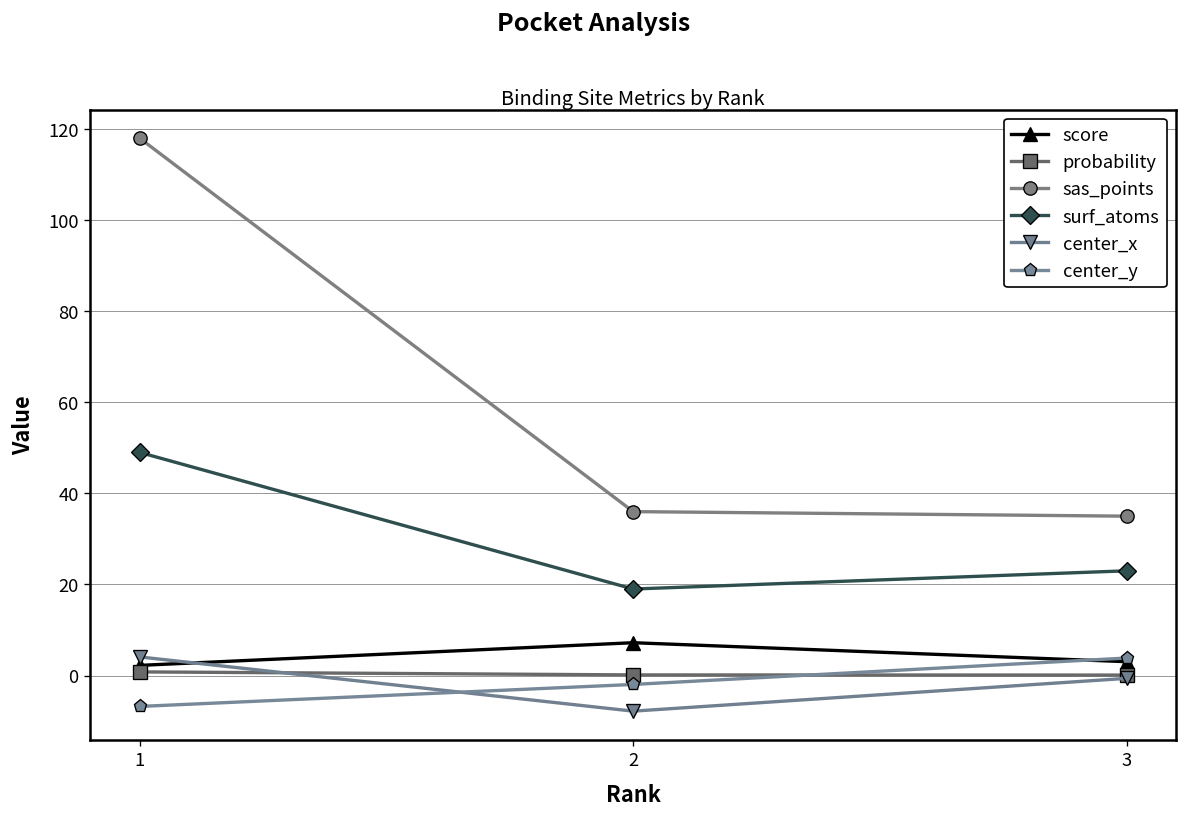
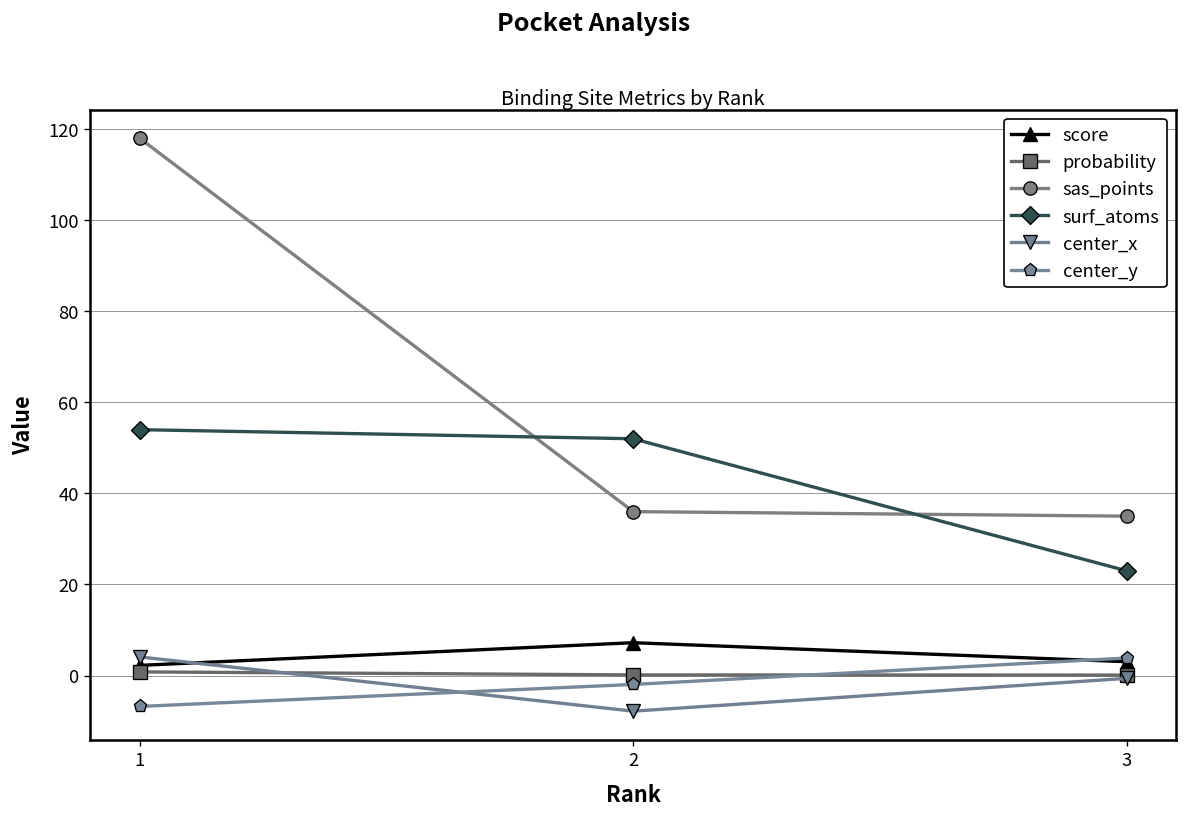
  {
    "score": {
      "1": 2,
      "2": 7,
      "3": 3
    },
    "surf_atoms": {
-     "1": 49,
-     "2": 19,
+     "1": 54,
+     "2": 52,
      "3": 23
    }
  }
